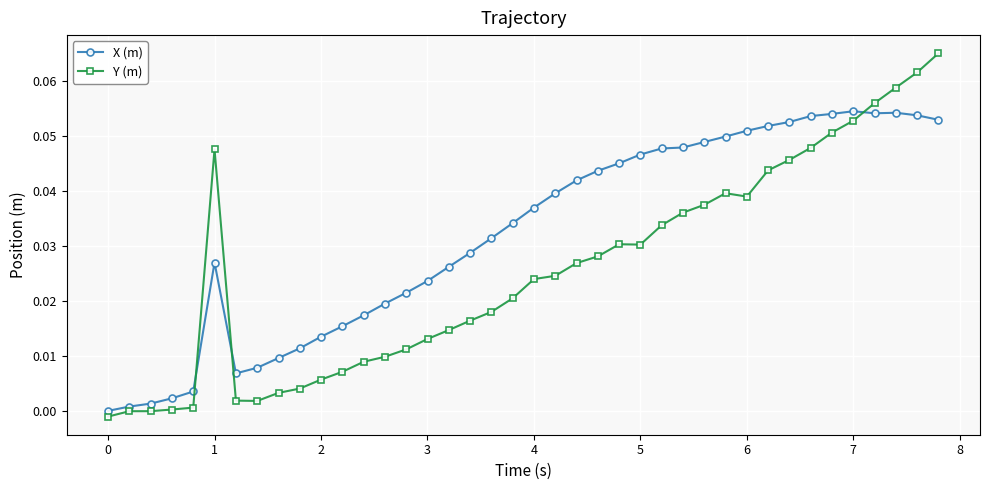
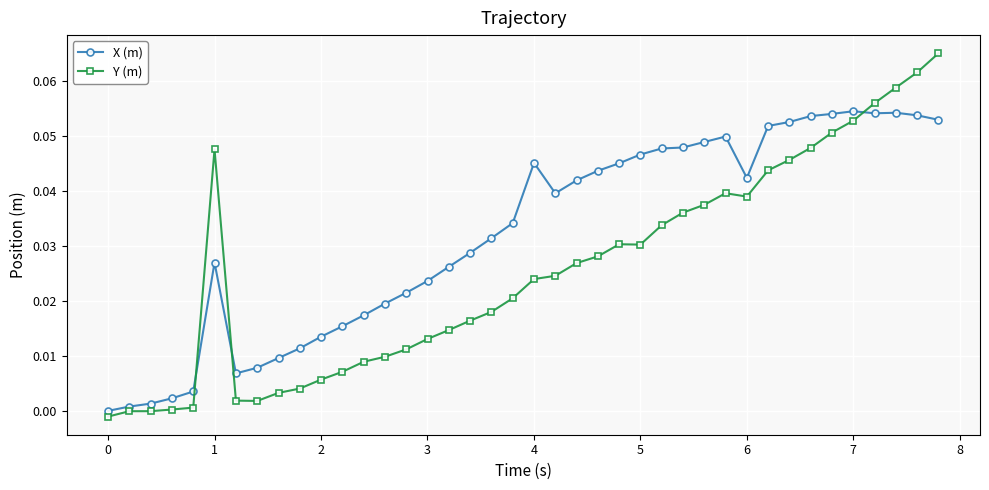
  {
    "X (m)": {
      "0": 0.000,
      "1": 0.027,
      "2": 0.014,
      "3": 0.024,
-     "4": 0.037,
+     "4": 0.045,
      "5": 0.047,
-     "6": 0.051,
+     "6": 0.042,
      "7": 0.055
    },
    "Y (m)": {
      "0": -0.001,
      "1": 0.048,
      "2": 0.006,
      "3": 0.013,
      "4": 0.024,
      "5": 0.030,
      "6": 0.039,
      "7": 0.053
    }
  }
